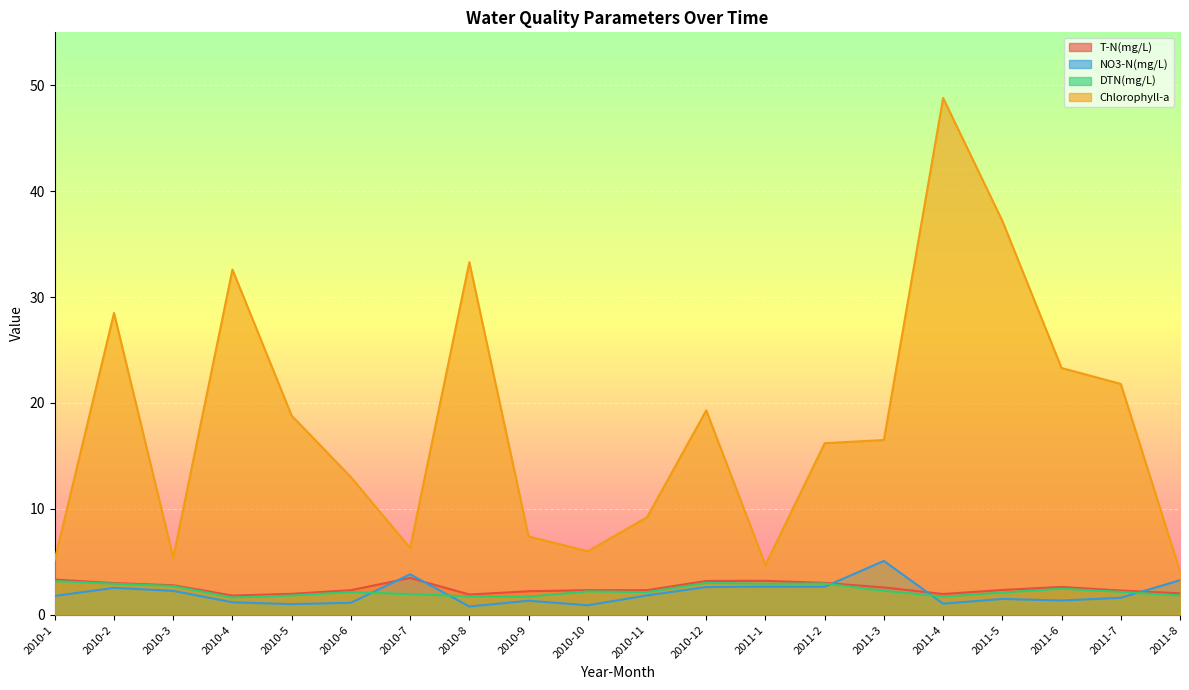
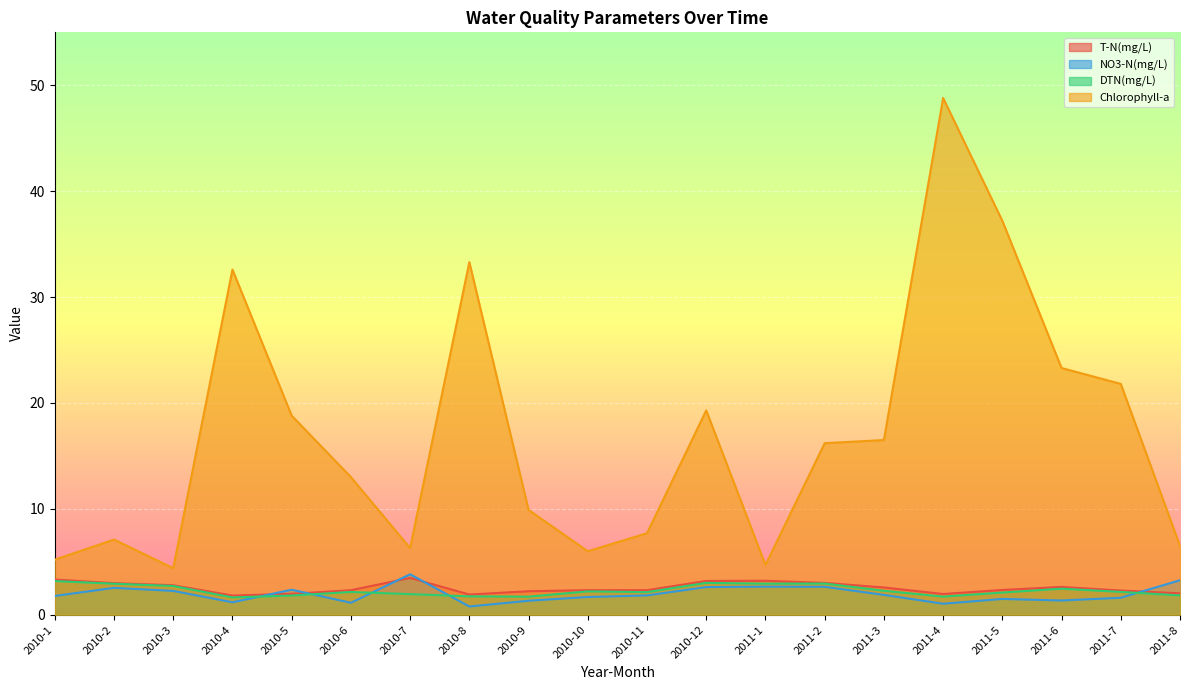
  {
    "T-N(mg/L)": {
      "2010-7": 3.5,
      "2010-9": 2.2,
      "2011-1": 3.2,
      "2011-3": 2.6,
      "2011-4": 2.0
    },
    "NO3-N(mg/L)": {
      "2010-1": 1.8,
      "2010-2": 2.5,
      "2010-3": 2.3,
      "2010-4": 1.2,
-     "2010-5": 1.0,
+     "2010-5": 2.4,
      "2010-6": 1.1,
      "2010-7": 3.8,
      "2010-8": 0.8,
      "2010-9": 1.3,
-     "2010-10": 0.9,
+     "2010-10": 1.7,
      "2010-11": 1.8,
      "2010-12": 2.6,
      "2011-1": 2.7,
      "2011-2": 2.6,
-     "2011-3": 5.1,
+     "2011-3": 1.9,
      "2011-4": 1.0,
      "2011-5": 1.5,
      "2011-6": 1.3,
      "2011-7": 1.6,
      "2011-8": 3.3
    },
    "DTN(mg/L)": {
      "2010-7": 1.9,
      "2010-9": 1.7,
      "2011-1": 2.9,
      "2011-3": 2.3,
      "2011-4": 1.7
    },
    "Chlorophyll-a": {
      "2010-1": 5.2,
-     "2010-2": 28.5,
-     "2010-3": 5.4,
+     "2010-2": 7.1,
+     "2010-3": 4.4,
      "2010-4": 32.6,
      "2010-5": 18.8,
      "2010-6": 13.0,
      "2010-7": 6.3,
      "2010-8": 33.3,
-     "2010-9": 7.4,
+     "2010-9": 9.9,
      "2010-10": 6.0,
-     "2010-11": 9.2,
+     "2010-11": 7.7,
      "2010-12": 19.3,
      "2011-1": 4.7,
      "2011-2": 16.2,
      "2011-3": 16.5,
      "2011-4": 48.8,
      "2011-5": 37.2,
      "2011-6": 23.3,
      "2011-7": 21.8,
-     "2011-8": 4.1
+     "2011-8": 6.5
    }
  }
